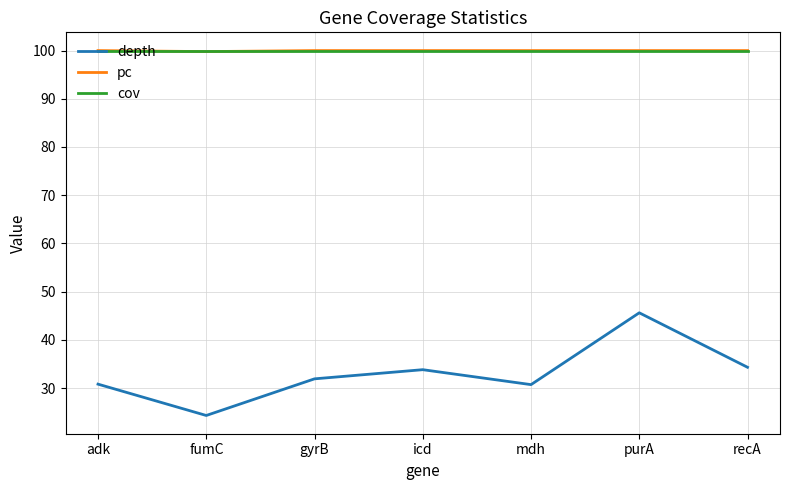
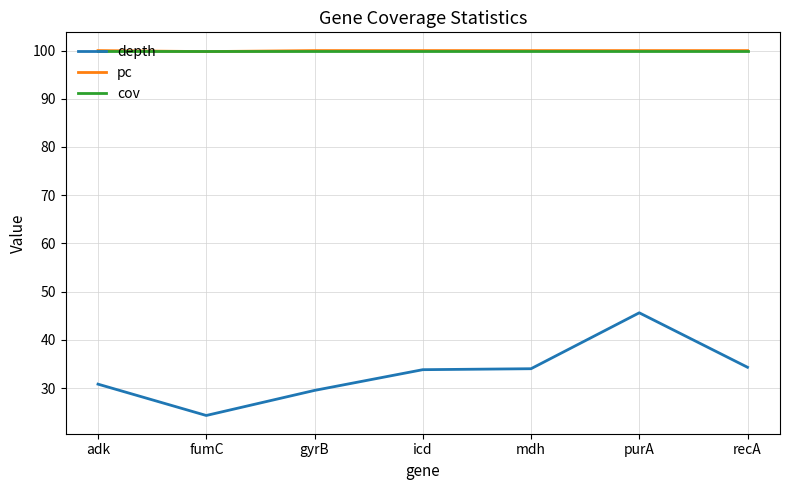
  {
    "depth": {
      "adk": 31,
      "fumC": 24,
-     "gyrB": 32,
+     "gyrB": 30,
      "icd": 34,
-     "mdh": 31,
+     "mdh": 34,
      "purA": 46,
      "recA": 34
    }
  }
